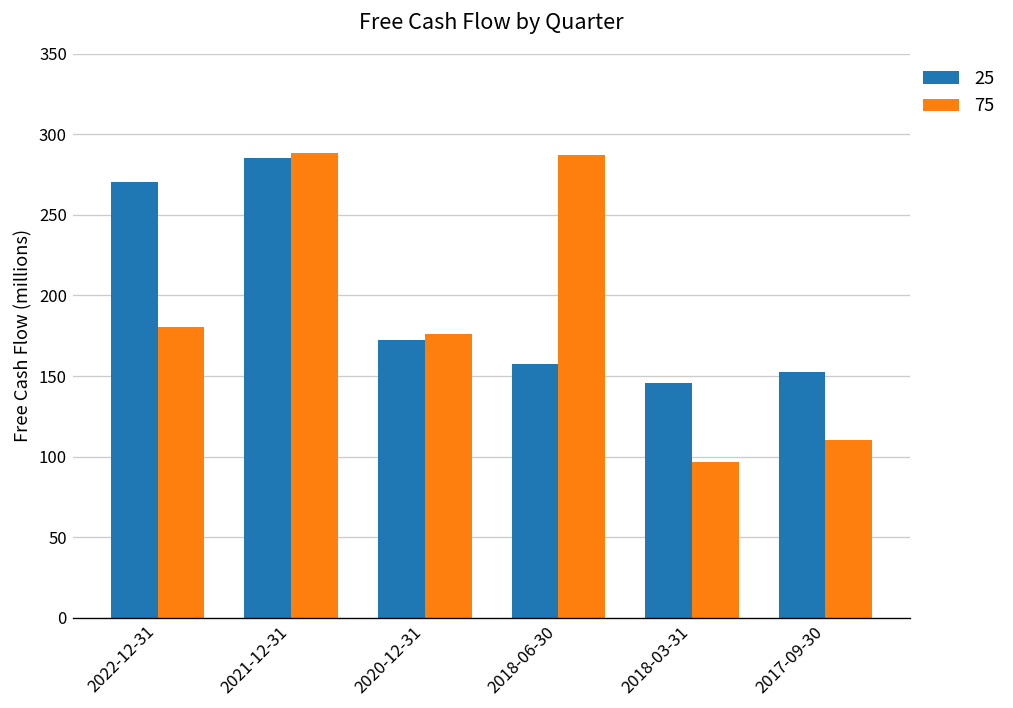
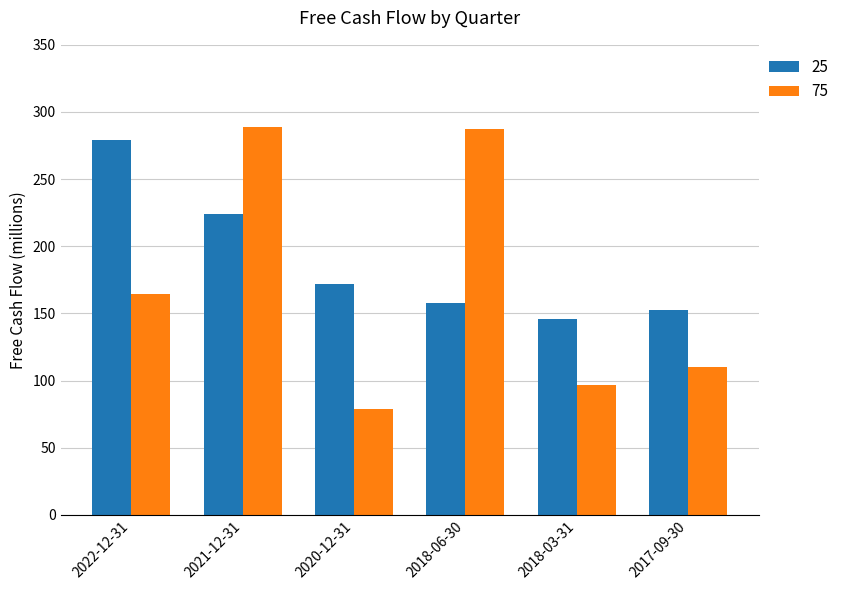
  {
    "25": {
-     "2022-12-31": 270,
-     "2021-12-31": 286,
+     "2022-12-31": 279,
+     "2021-12-31": 224,
      "2020-12-31": 172,
      "2018-06-30": 158,
      "2018-03-31": 146,
      "2017-09-30": 152
    },
    "75": {
-     "2022-12-31": 180,
+     "2022-12-31": 164,
      "2021-12-31": 289,
-     "2020-12-31": 176,
+     "2020-12-31": 79,
      "2018-06-30": 288,
      "2018-03-31": 97,
      "2017-09-30": 110
    }
  }
